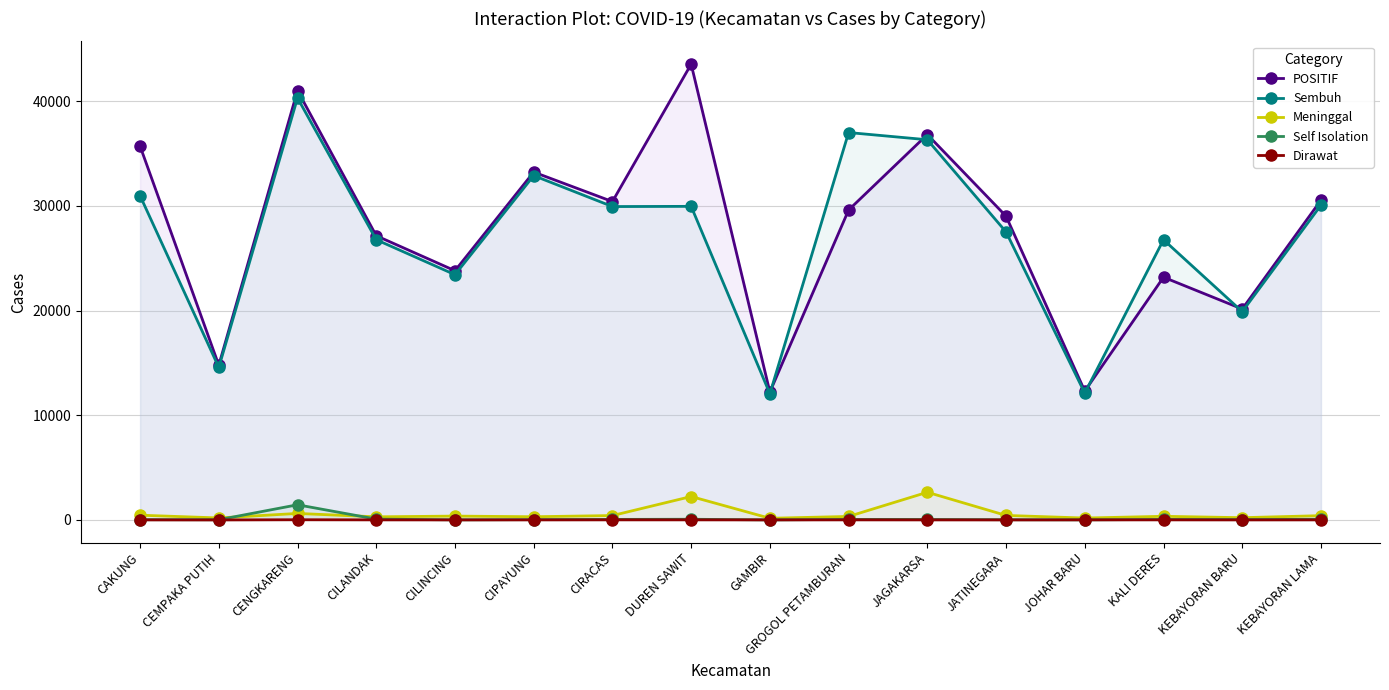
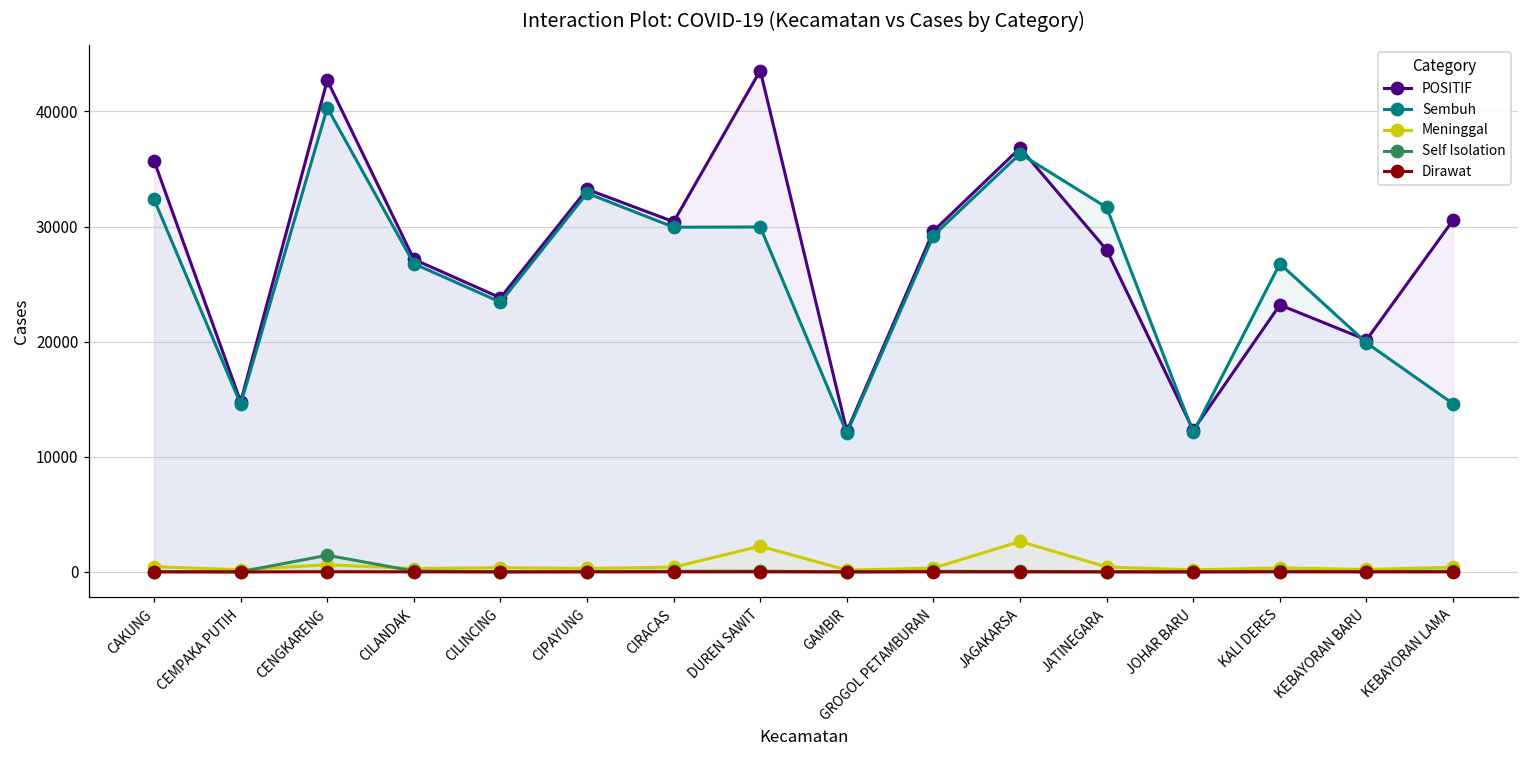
  {
    "POSITIF": {
      "CAKUNG": 35700,
-     "CENGKARENG": 41000,
+     "CENGKARENG": 42700,
      "CILANDAK": 27200,
      "CILINCING": 23800,
      "CIPAYUNG": 33200,
      "CIRACAS": 30400,
      "DUREN SAWIT": 43600,
      "GROGOL PETAMBURAN": 29600,
      "JAGAKARSA": 36800,
-     "JATINEGARA": 29000,
+     "JATINEGARA": 28000,
      "KALI DERES": 23200,
      "KEBAYORAN BARU": 20200,
      "KEBAYORAN LAMA": 30600
    },
    "Sembuh": {
-     "CAKUNG": 31000,
+     "CAKUNG": 32400,
      "CENGKARENG": 40300,
      "CILANDAK": 26800,
      "CILINCING": 23400,
      "CIPAYUNG": 32900,
      "CIRACAS": 29900,
      "DUREN SAWIT": 30000,
-     "GROGOL PETAMBURAN": 37000,
+     "GROGOL PETAMBURAN": 29200,
      "JAGAKARSA": 36300,
-     "JATINEGARA": 27500,
+     "JATINEGARA": 31700,
      "KALI DERES": 26800,
      "KEBAYORAN BARU": 19900,
-     "KEBAYORAN LAMA": 30100
+     "KEBAYORAN LAMA": 14600
    },
    "Meninggal": {
      "CAKUNG": 500,
      "CENGKARENG": 600,
      "CILINCING": 400,
      "CIPAYUNG": 300,
      "CIRACAS": 400,
      "DUREN SAWIT": 2200,
      "GROGOL PETAMBURAN": 300,
      "JAGAKARSA": 2600,
      "JATINEGARA": 400,
      "KALI DERES": 300,
      "KEBAYORAN LAMA": 400
    },
    "Self Isolation": {
      "CENGKARENG": 1400
    },
    "Dirawat": {
      "CENGKARENG": 0
    }
  }
